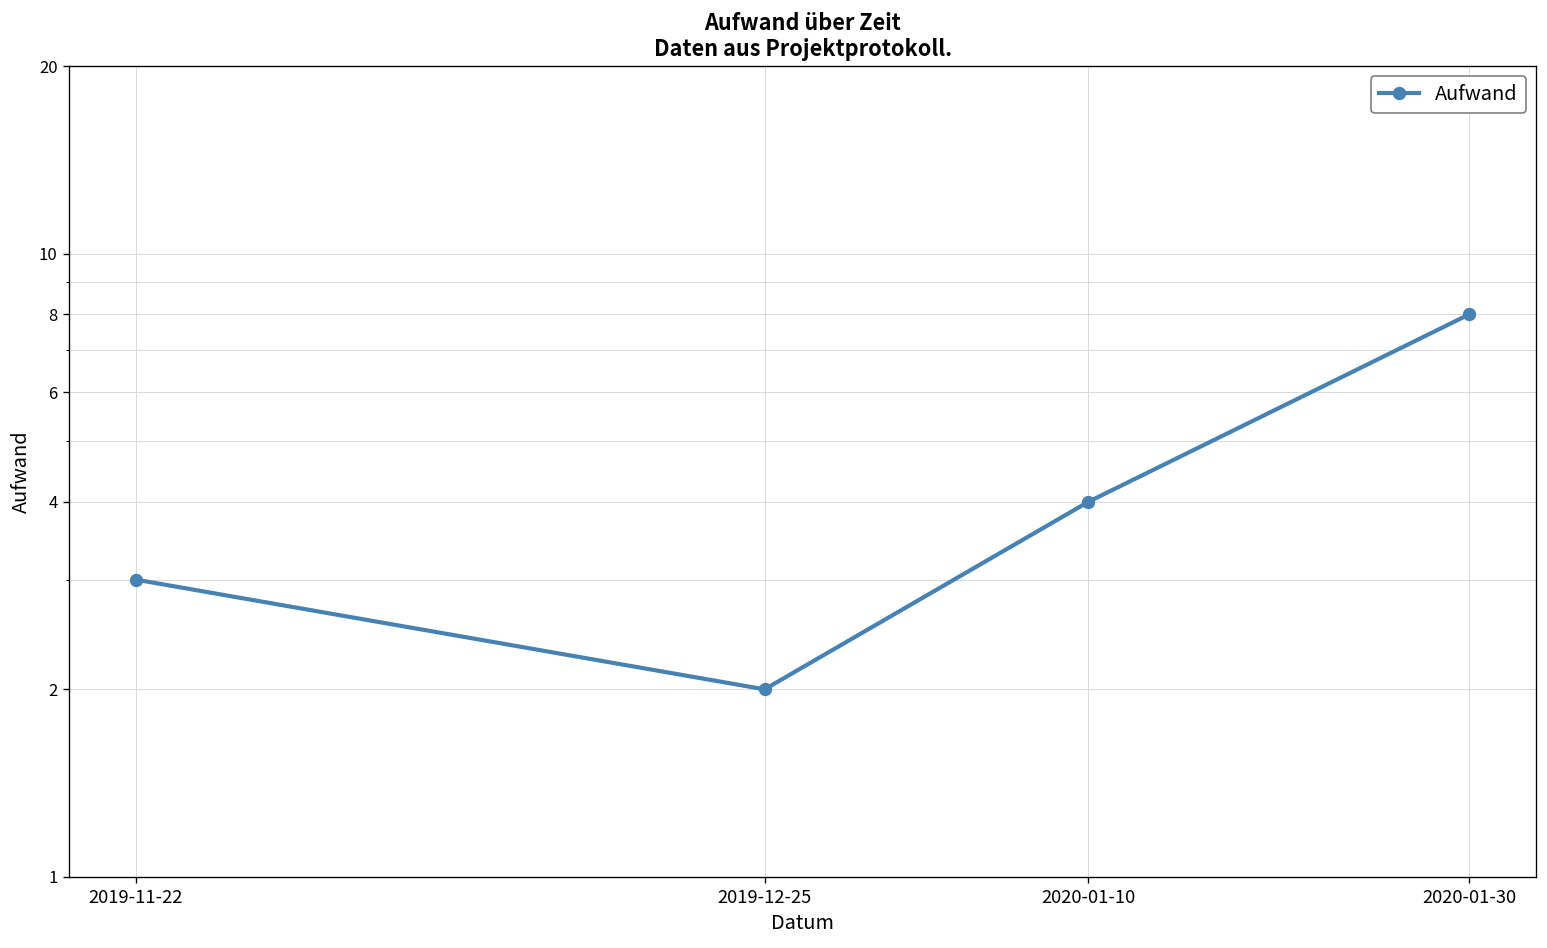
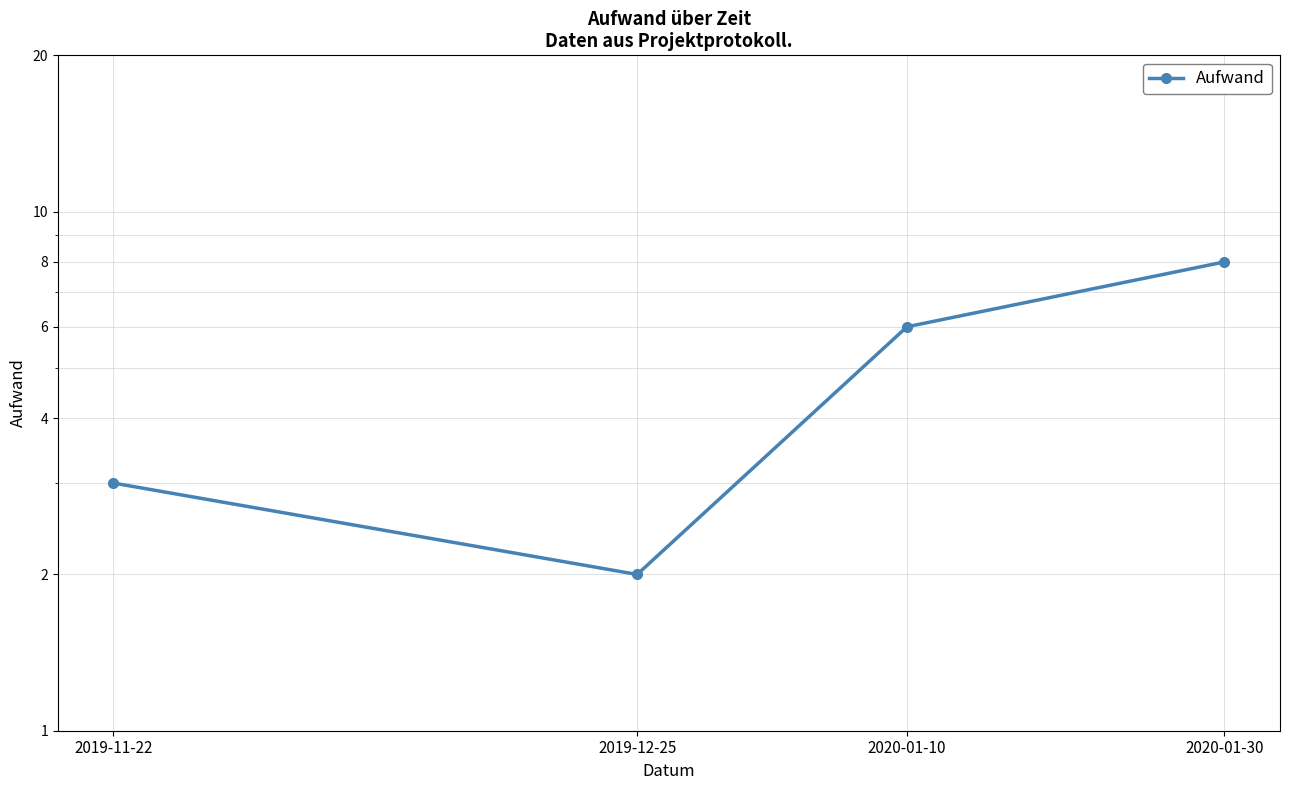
  {
    "2019-11-22": 3,
    "2019-12-25": 2,
-   "2020-01-10": 4,
+   "2020-01-10": 6,
    "2020-01-30": 8
  }
